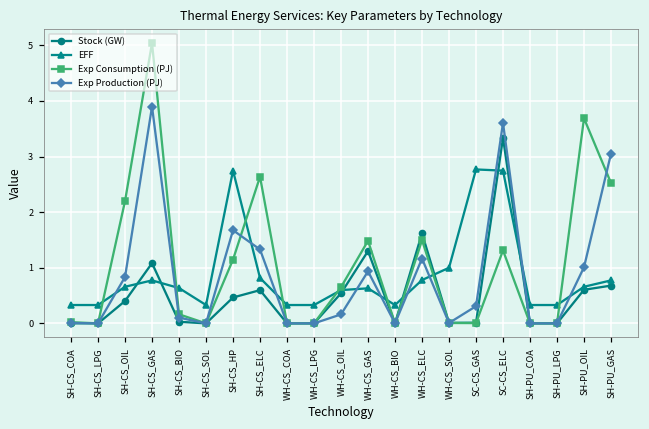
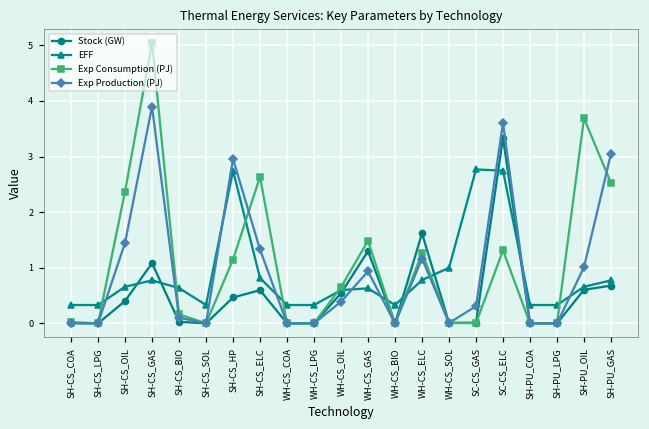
  {
    "Exp Consumption (PJ)": {
-     "SH-CS_OIL": 2.2,
+     "SH-CS_OIL": 2.4,
      "SH-CS_BIO": 0.2,
      "SH-CS_HP": 1.1,
      "SH-CS_ELC": 2.6,
      "WH-CS_OIL": 0.7,
      "WH-CS_GAS": 1.5,
-     "WH-CS_ELC": 1.5,
+     "WH-CS_ELC": 1.3,
      "SC-CS_ELC": 1.3,
      "SH-PU_OIL": 3.7,
      "SH-PU_GAS": 2.5
    },
    "Exp Production (PJ)": {
-     "SH-CS_OIL": 0.8,
+     "SH-CS_OIL": 1.4,
      "SH-CS_GAS": 3.9,
      "SH-CS_BIO": 0.1,
-     "SH-CS_HP": 1.7,
+     "SH-CS_HP": 3.0,
      "SH-CS_ELC": 1.3,
-     "WH-CS_OIL": 0.2,
+     "WH-CS_OIL": 0.4,
      "WH-CS_GAS": 0.9,
      "WH-CS_ELC": 1.2,
      "SC-CS_GAS": 0.3,
      "SC-CS_ELC": 3.6,
      "SH-PU_OIL": 1.0,
      "SH-PU_GAS": 3.1
    }
  }
